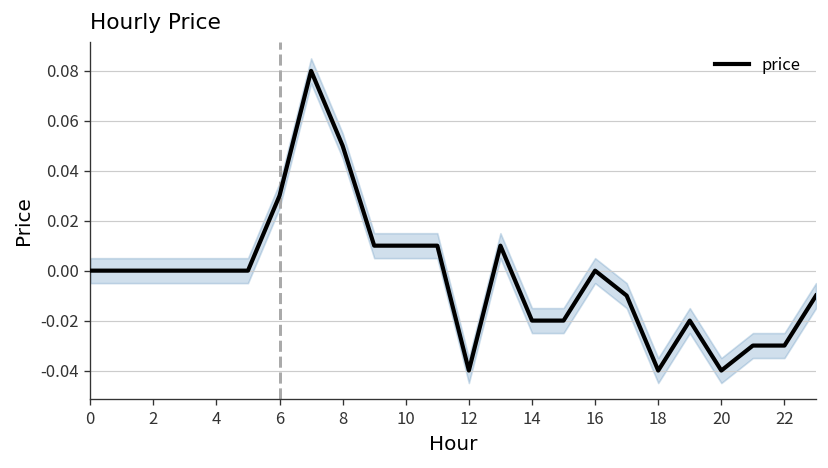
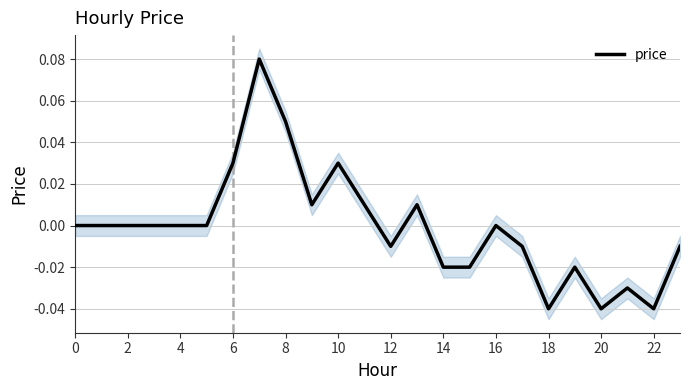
  {
    "price": {
      "0": 0.00,
      "2": 0.00,
      "4": 0.00,
      "6": 0.03,
      "8": 0.05,
-     "10": 0.01,
-     "12": -0.04,
+     "10": 0.03,
+     "12": -0.01,
      "14": -0.02,
      "16": 0.00,
      "18": -0.04,
      "20": -0.04,
-     "22": -0.03
+     "22": -0.04
    }
  }
